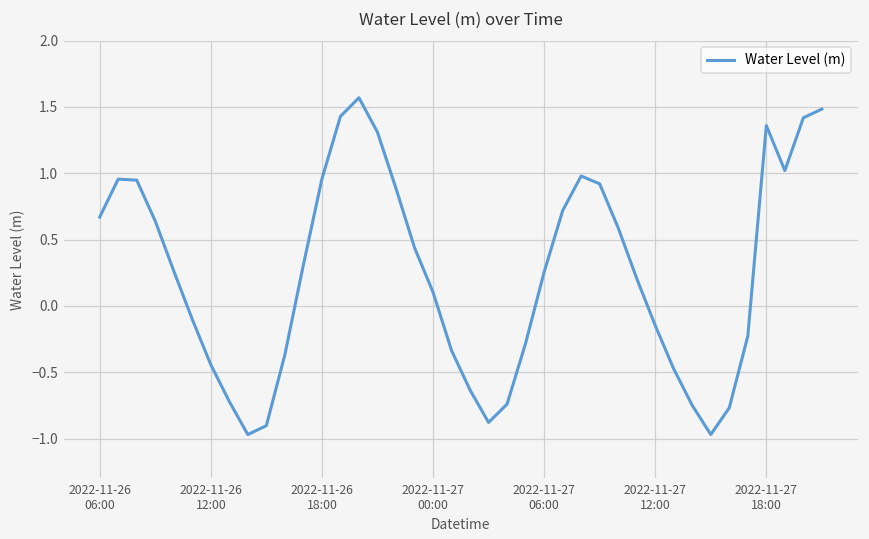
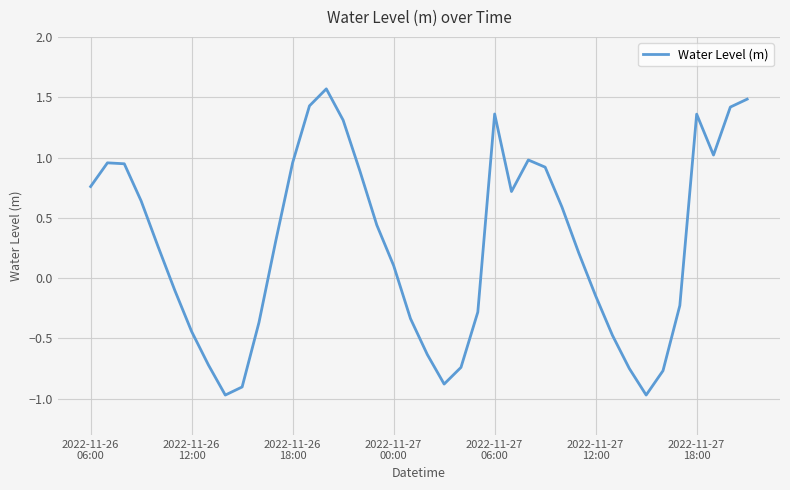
  {
-   "2022-11-26 06:00": 0.67,
+   "2022-11-26 06:00": 0.76,
    "2022-11-26 12:00": -0.44,
    "2022-11-26 18:00": 0.96,
    "2022-11-27 00:00": 0.10,
-   "2022-11-27 06:00": 0.25,
+   "2022-11-27 06:00": 1.36,
    "2022-11-27 12:00": -0.15,
    "2022-11-27 18:00": 1.36
  }
